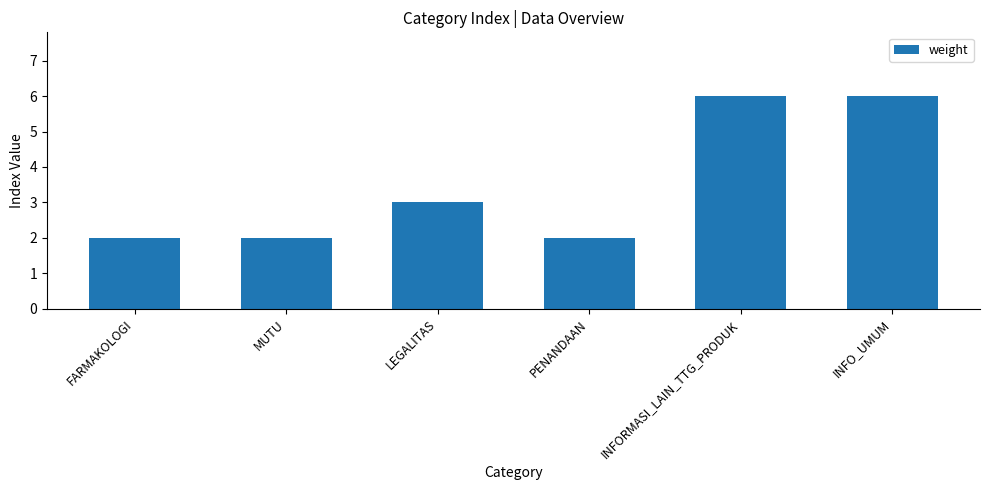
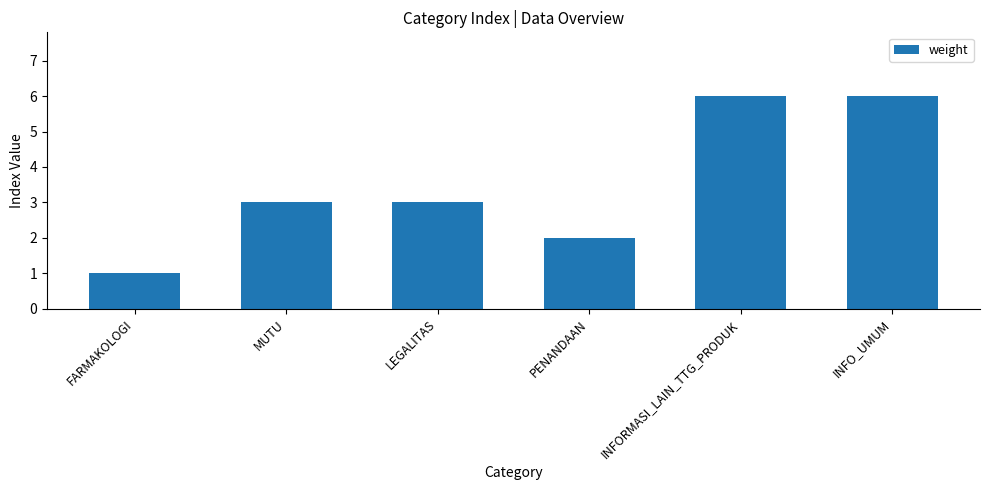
  {
-   "FARMAKOLOGI": 2,
-   "MUTU": 2,
+   "FARMAKOLOGI": 1,
+   "MUTU": 3,
    "LEGALITAS": 3,
    "PENANDAAN": 2,
    "INFORMASI_LAIN_TTG_PRODUK": 6,
    "INFO_UMUM": 6
  }
